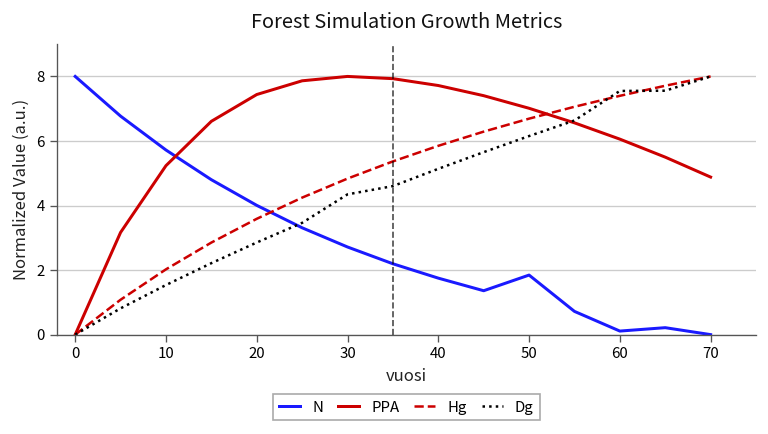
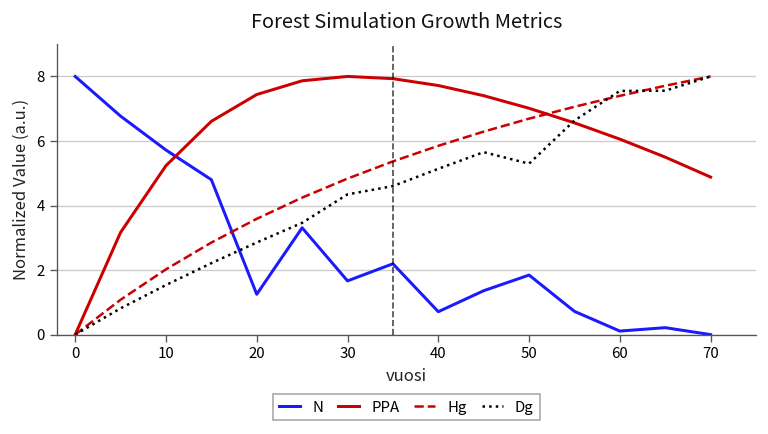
  {
    "N": {
      "0": 8.0,
      "10": 5.7,
-     "20": 4.0,
-     "30": 2.7,
-     "40": 1.8,
+     "20": 1.3,
+     "30": 1.7,
+     "40": 0.7,
      "50": 1.8,
      "60": 0.1,
      "70": 0.0
    },
    "Dg": {
      "10": 1.5,
      "20": 2.9,
      "30": 4.3,
      "40": 5.1,
-     "50": 6.2,
+     "50": 5.3,
      "60": 7.6
    }
  }
